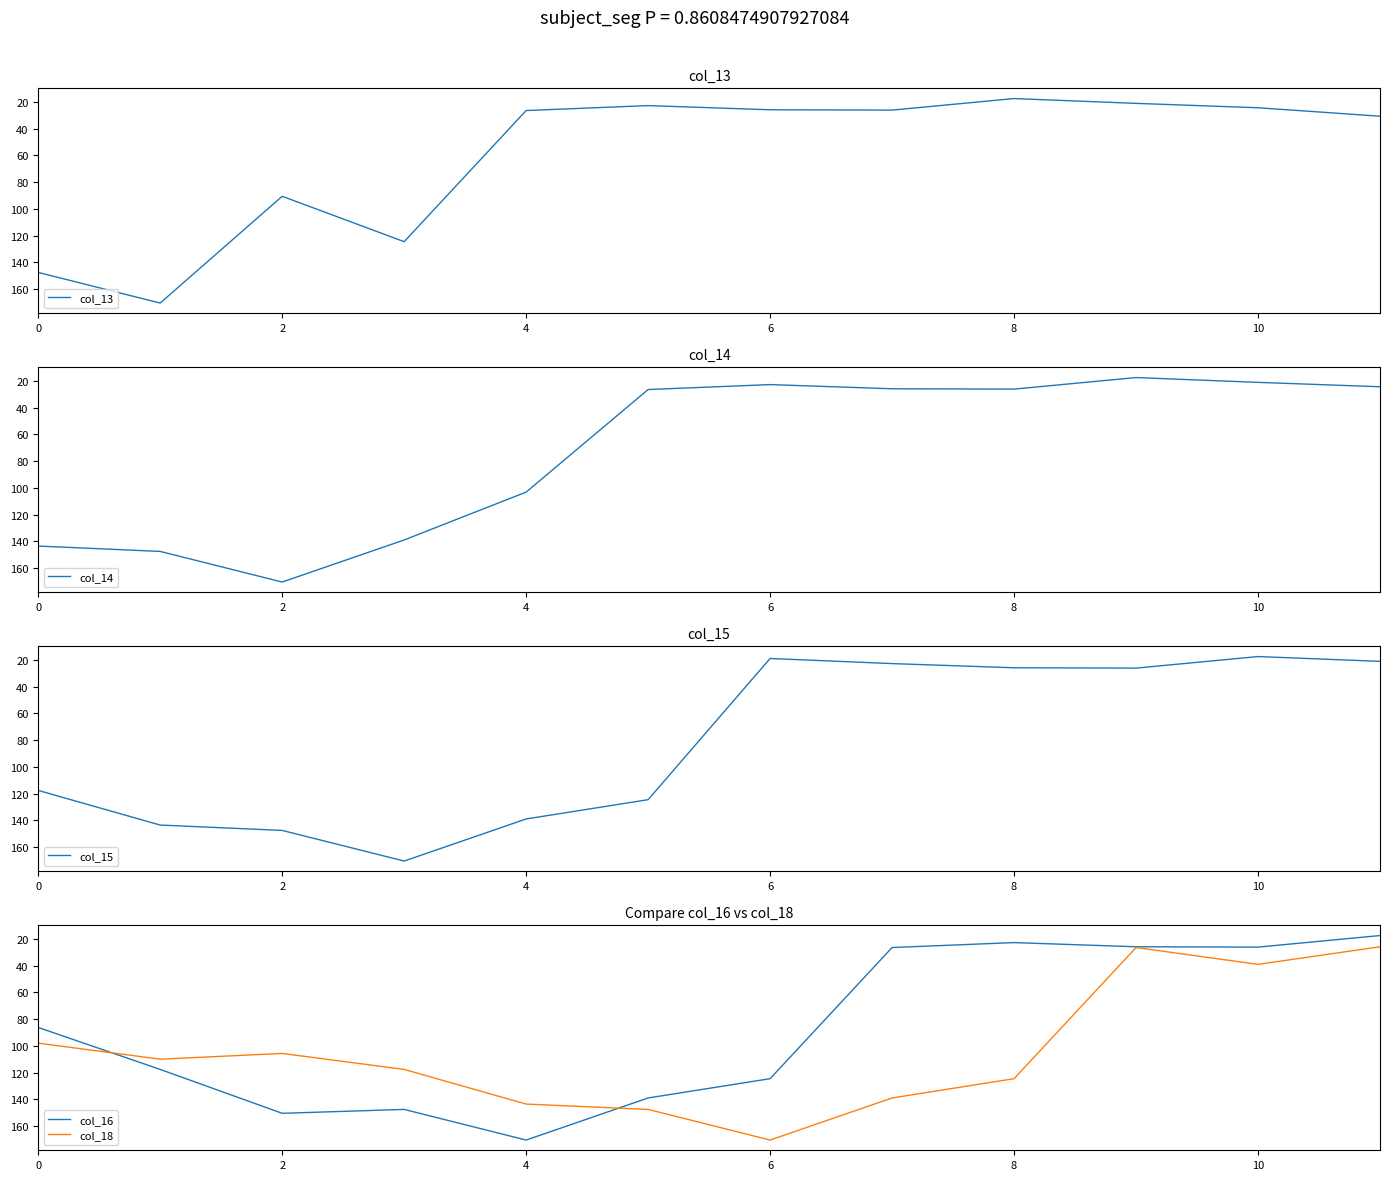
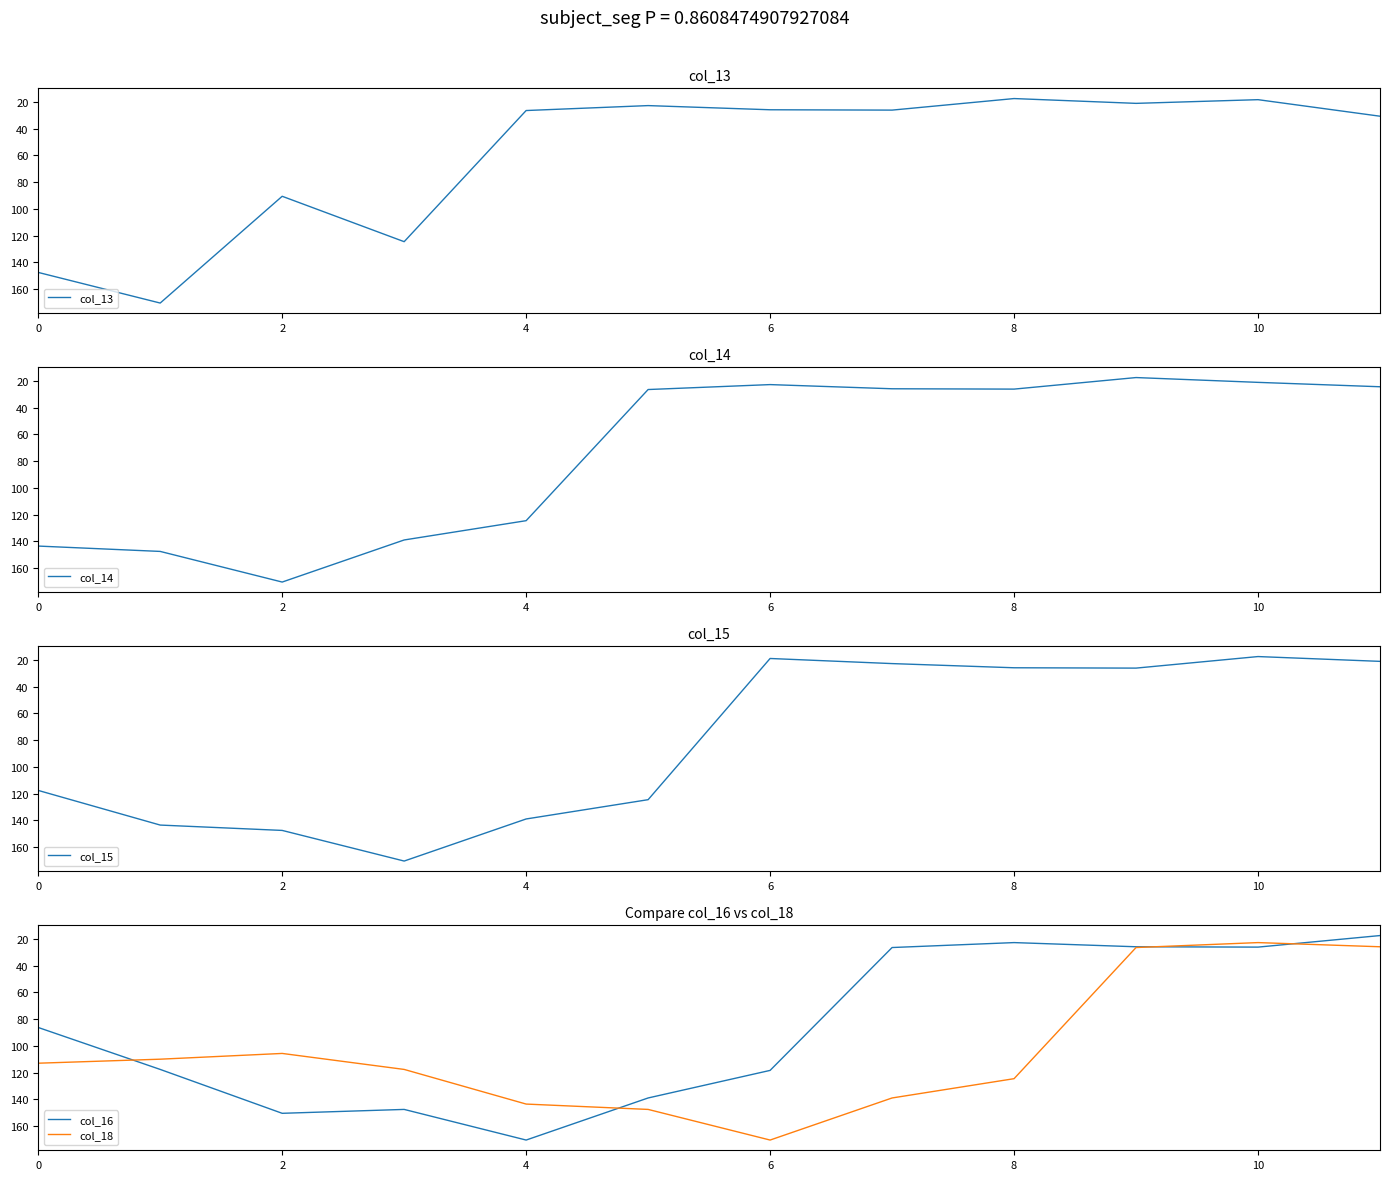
  {
    "col_13": {
      "0": 148,
      "2": 91,
      "4": 27,
      "6": 26,
      "8": 18,
-     "10": 24
+     "10": 18
    },
    "col_14": {
      "0": 144,
      "2": 170,
-     "4": 103,
+     "4": 125,
      "6": 23,
      "8": 26,
      "10": 21
    },
    "col_15": {
      "0": 118,
      "2": 148,
      "4": 139,
      "6": 19,
      "8": 26,
      "10": 18
    },
    "Compare col_16 vs col_18": {
      "col_16": {
        "0": 86,
        "2": 150,
        "4": 170,
-       "6": 125,
+       "6": 118,
        "8": 23,
        "10": 26
      },
      "col_18": {
-       "0": 98,
+       "0": 113,
        "2": 106,
        "4": 144,
        "6": 170,
        "8": 125,
-       "10": 39
+       "10": 23
      }
    }
  }
